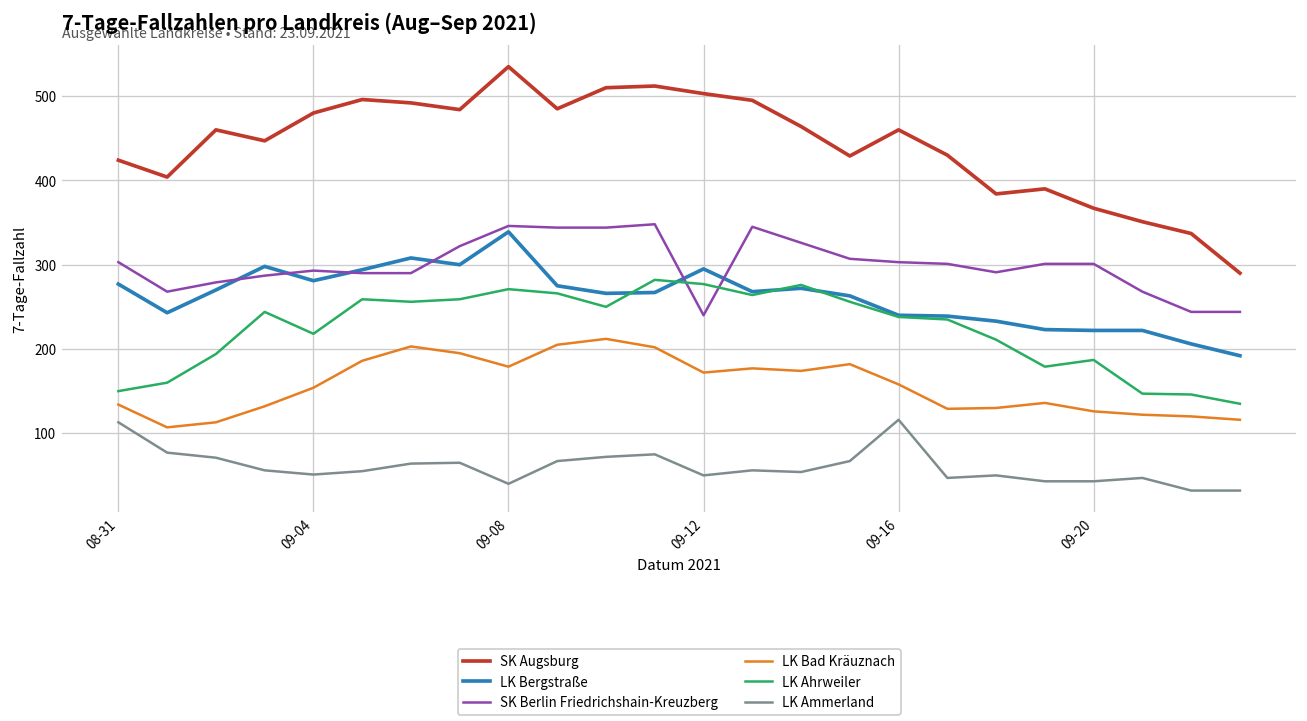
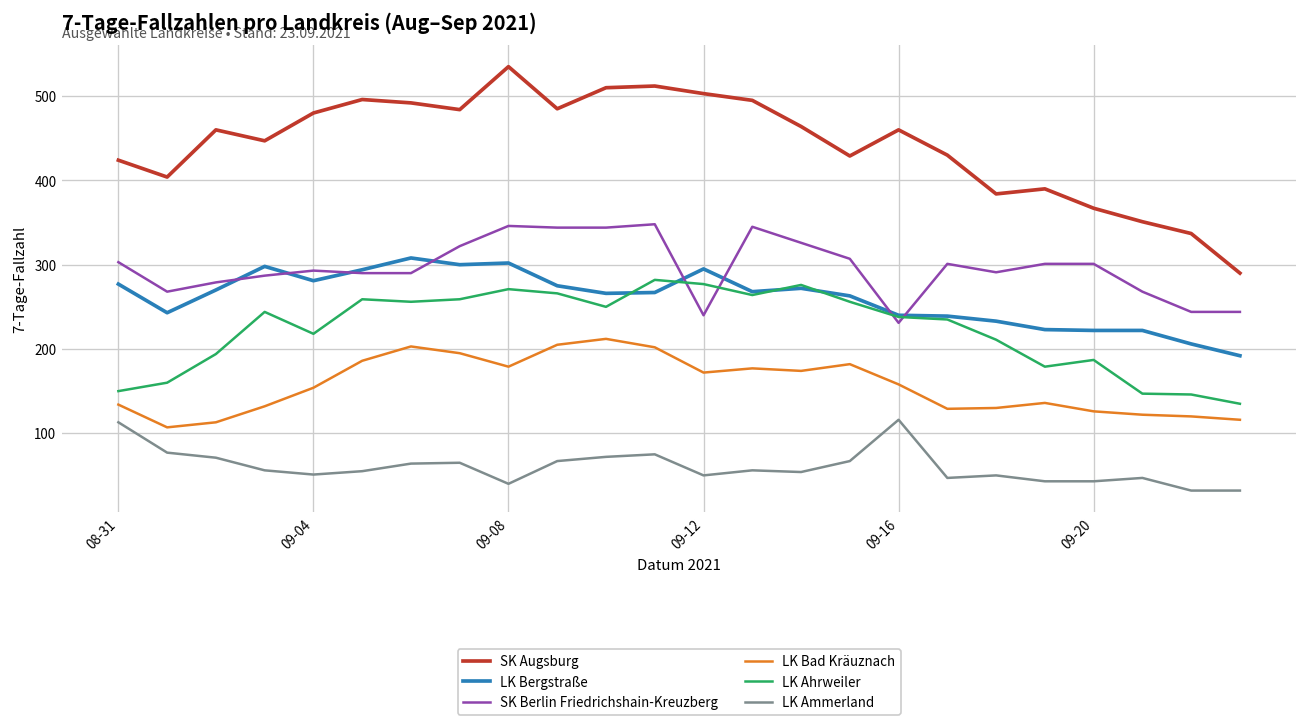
  {
    "SK Augsburg": {
      "08-31": 420,
      "09-04": 480,
      "09-08": 540,
      "09-12": 500,
      "09-16": 460,
      "09-20": 370
    },
    "LK Bergstraße": {
      "08-31": 280,
      "09-04": 280,
-     "09-08": 340,
+     "09-08": 300,
      "09-12": 300,
      "09-20": 220
    },
    "SK Berlin Friedrichshain-Kreuzberg": {
      "08-31": 300,
      "09-04": 290,
      "09-08": 350,
      "09-12": 240,
-     "09-16": 300,
+     "09-16": 230,
      "09-20": 300
    },
    "LK Bad Kräuznach": {
      "08-31": 130,
      "09-04": 150,
      "09-08": 180,
      "09-12": 170,
      "09-16": 160,
      "09-20": 130
    },
    "LK Ahrweiler": {
      "08-31": 150,
      "09-04": 220,
      "09-08": 270,
      "09-12": 280,
      "09-20": 190
    },
    "LK Ammerland": {
      "08-31": 110,
      "09-04": 50,
      "09-08": 40,
      "09-12": 50,
      "09-16": 120,
      "09-20": 40
    }
  }
